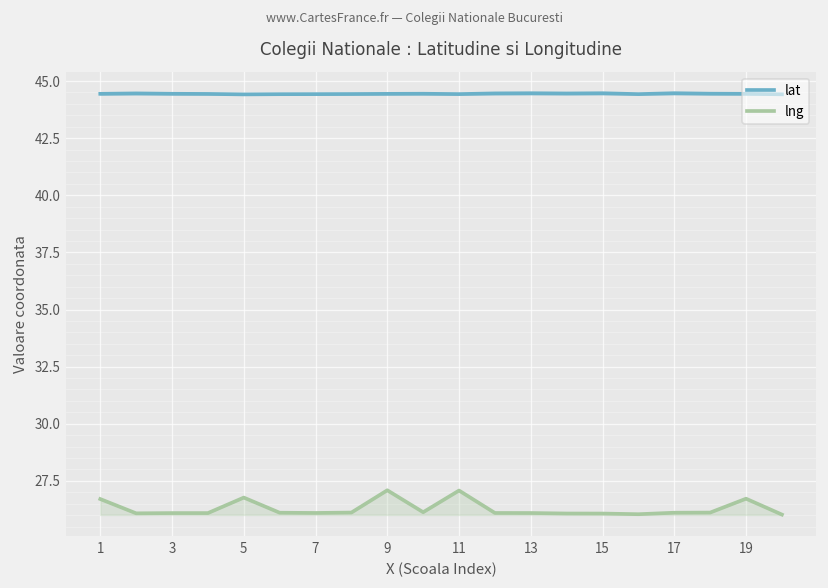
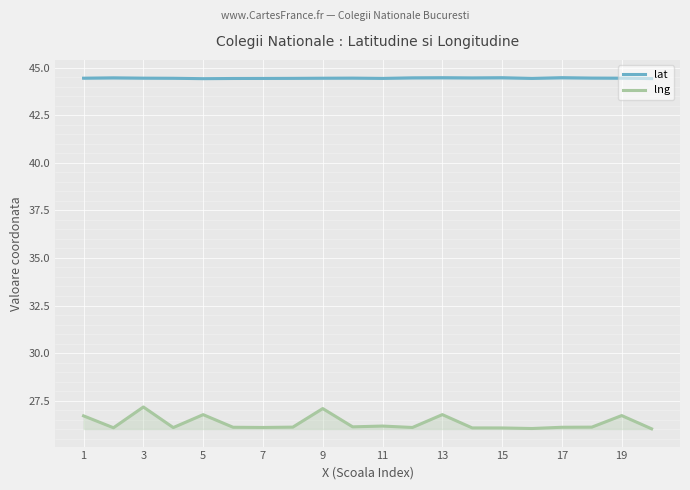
  {
    "lng": {
      "1": 26.7,
-     "3": 26.1,
+     "3": 27.2,
      "5": 26.8,
      "7": 26.1,
      "9": 27.1,
-     "11": 27.1,
-     "13": 26.1,
+     "11": 26.2,
+     "13": 26.8,
      "15": 26.1,
      "17": 26.1,
      "19": 26.7
    }
  }
